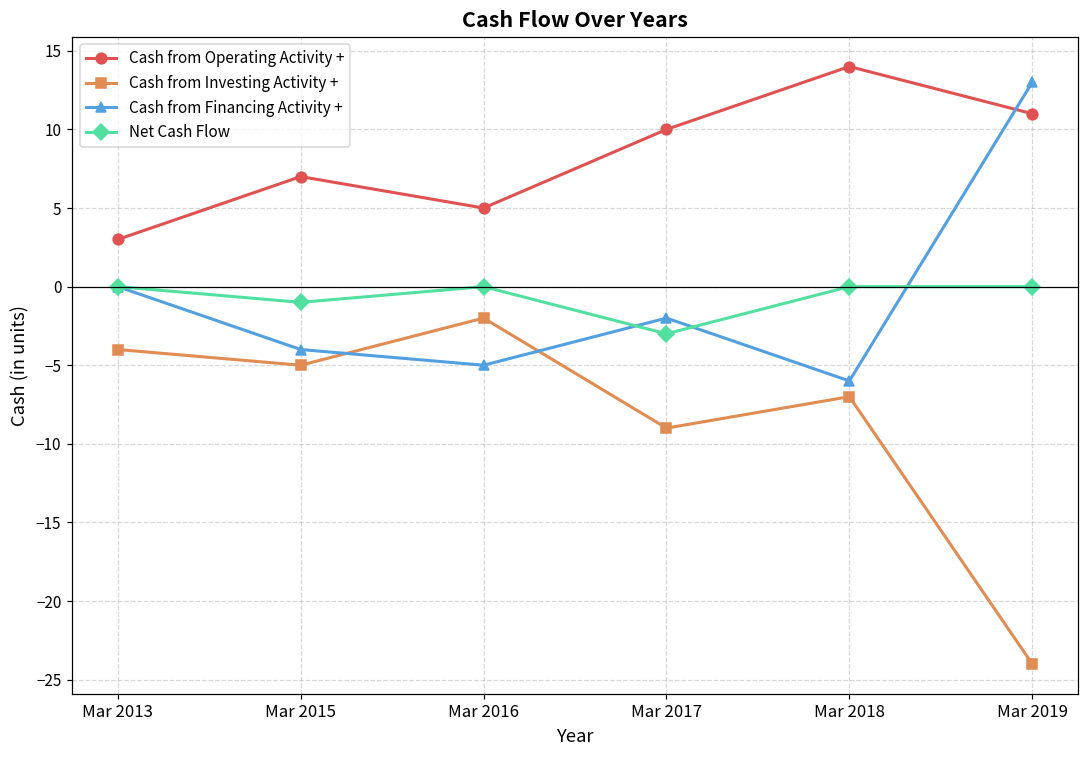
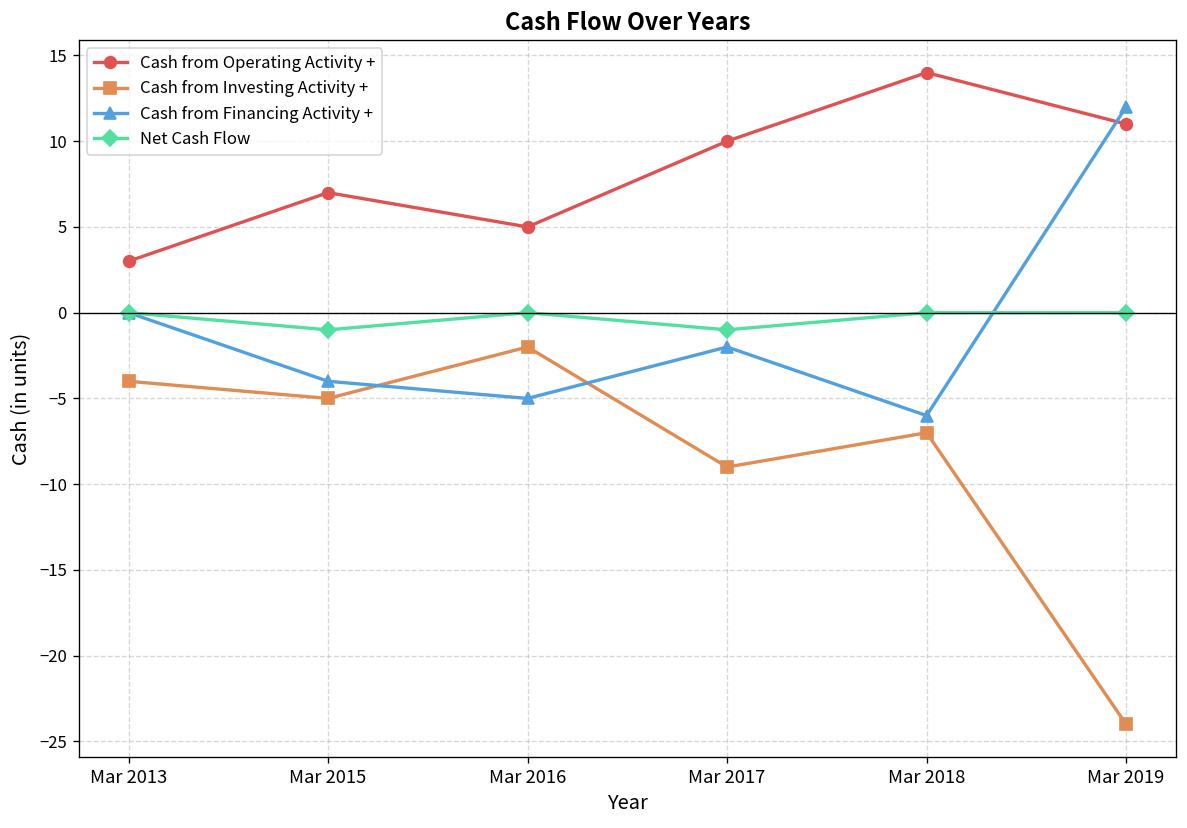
  {
    "Cash from Financing Activity +": {
      "Mar 2015": -4,
      "Mar 2016": -5,
      "Mar 2017": -2,
      "Mar 2018": -6,
-     "Mar 2019": 13
+     "Mar 2019": 12
    },
    "Net Cash Flow": {
      "Mar 2015": -1,
      "Mar 2016": 0,
-     "Mar 2017": -3,
+     "Mar 2017": -1,
      "Mar 2018": 0,
      "Mar 2019": 0
    }
  }
